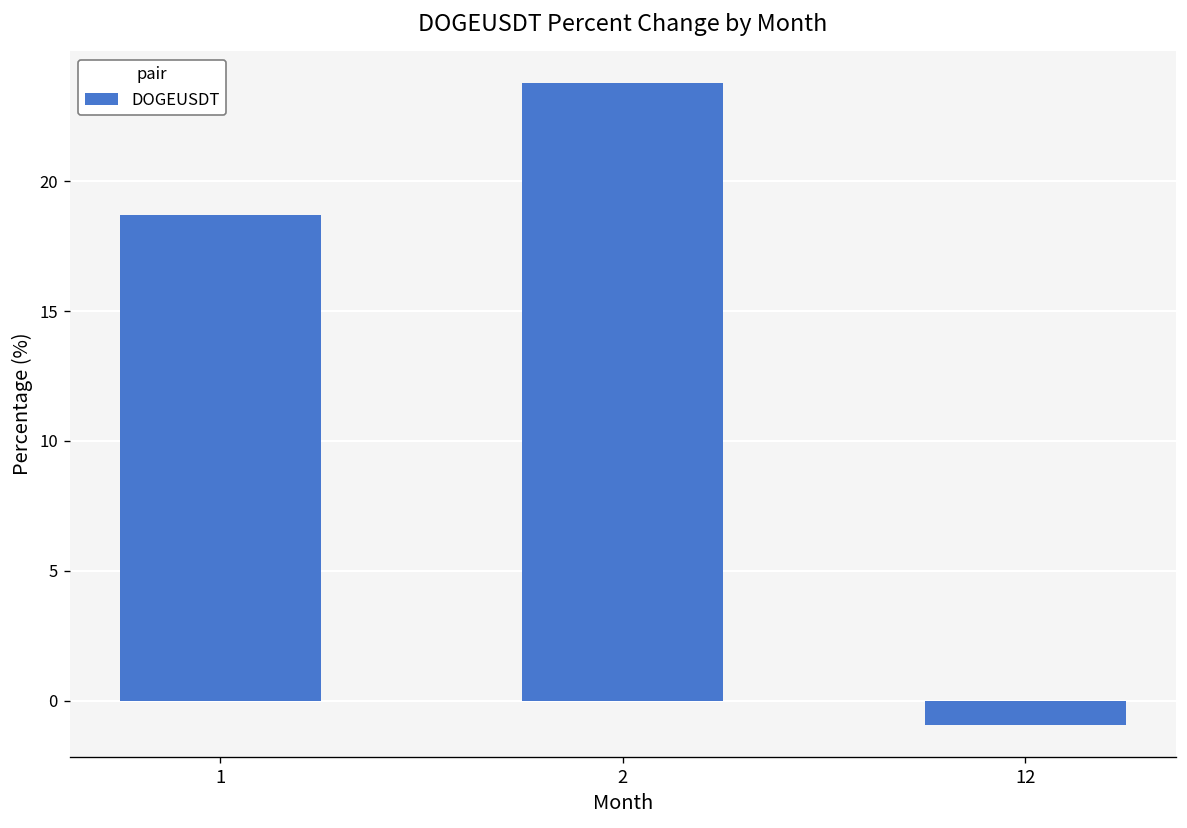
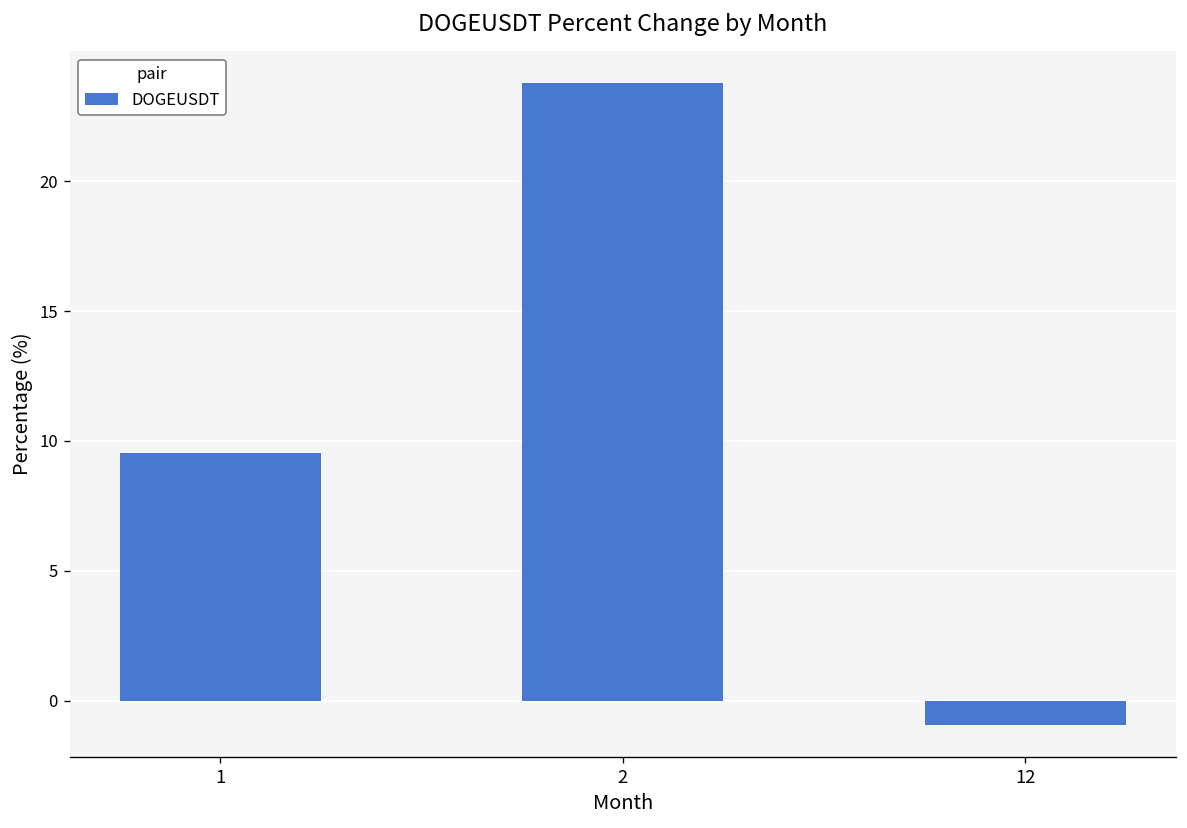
  {
-   "1": 18.7,
+   "1": 9.5,
    "2": 23.8,
    "12": -0.9
  }
